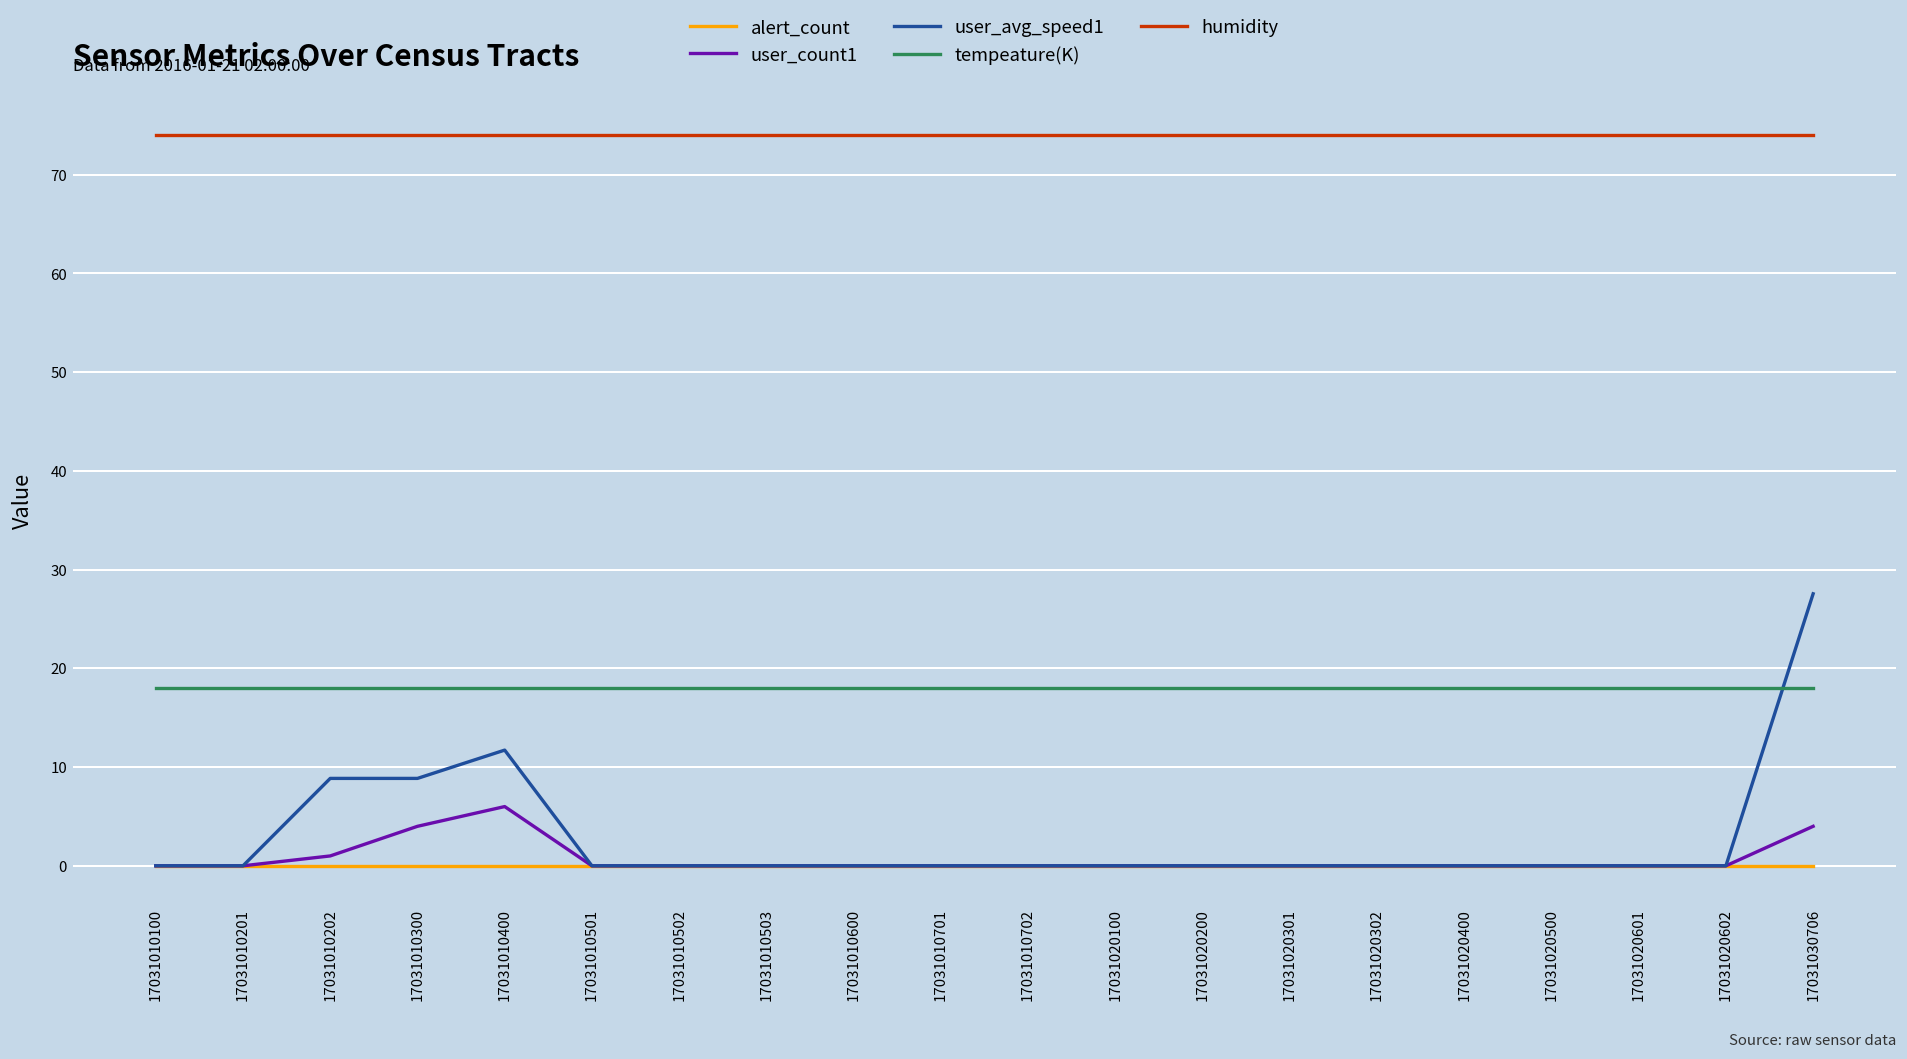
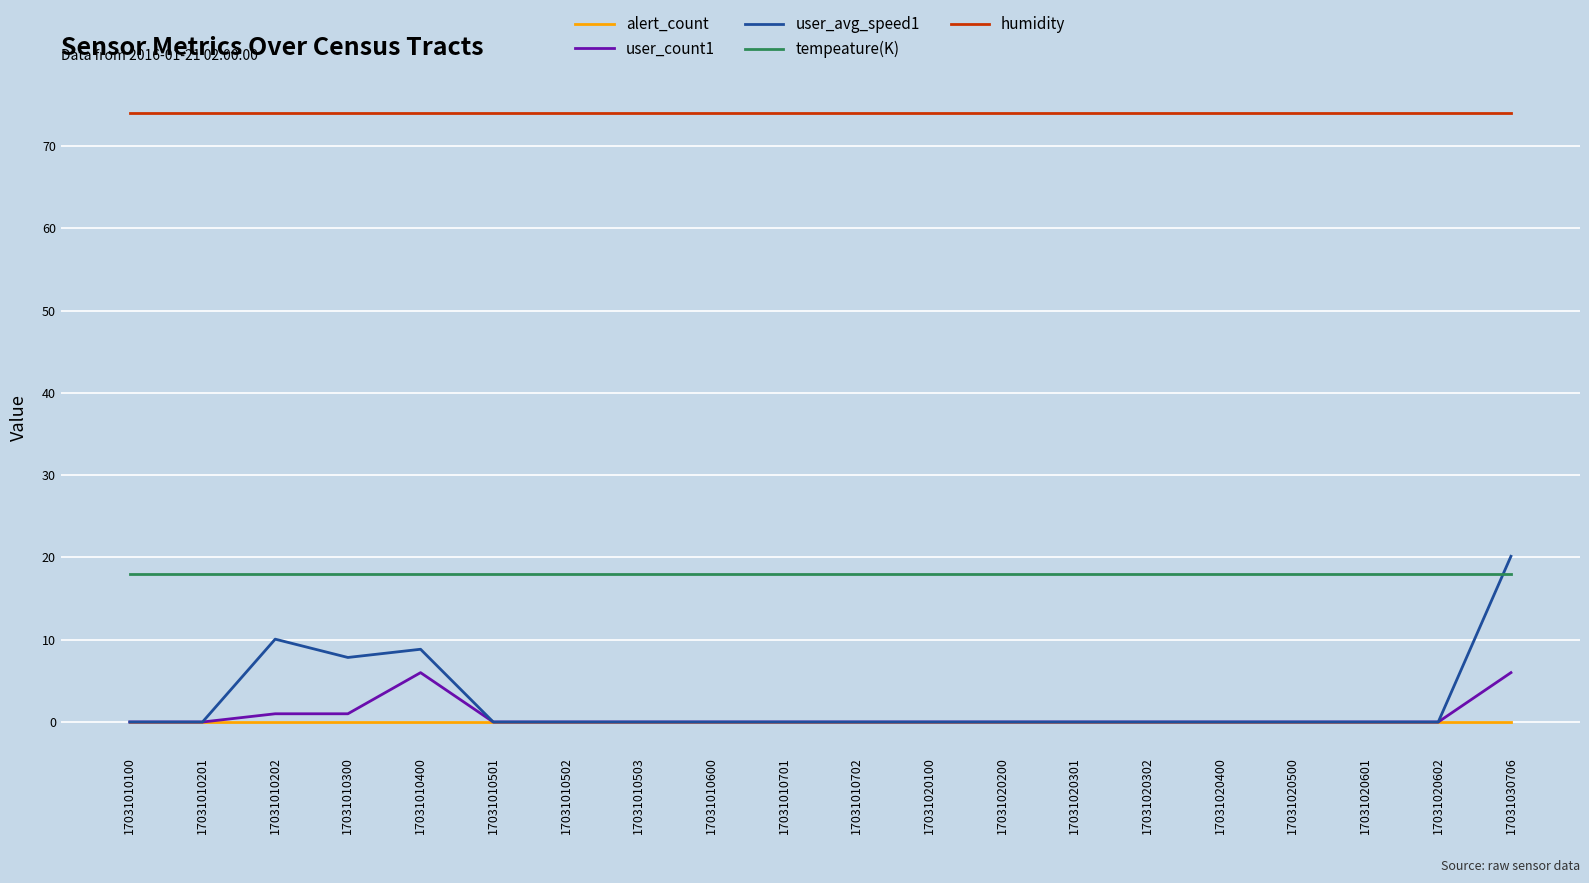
  {
    "alert_count": {
      "17031010202": 0,
      "17031010300": 0,
      "17031010400": 0,
      "17031030706": 0
    },
    "user_count1": {
      "17031010202": 1,
-     "17031010300": 4,
+     "17031010300": 1,
      "17031010400": 6,
-     "17031030706": 4
+     "17031030706": 6
    },
    "user_avg_speed1": {
-     "17031010202": 9,
-     "17031010300": 9,
-     "17031010400": 12,
-     "17031030706": 28
+     "17031010202": 10,
+     "17031010300": 8,
+     "17031010400": 9,
+     "17031030706": 20
    },
    "tempeature(K)": {
      "17031010100": 18,
      "17031010201": 18,
      "17031010202": 18,
      "17031010300": 18,
      "17031010400": 18,
      "17031010501": 18,
      "17031010502": 18,
      "17031010503": 18,
      "17031010600": 18,
      "17031010701": 18,
      "17031010702": 18,
      "17031020100": 18,
      "17031020200": 18,
      "17031020301": 18,
      "17031020302": 18,
      "17031020400": 18,
      "17031020500": 18,
      "17031020601": 18,
      "17031020602": 18,
      "17031030706": 18
    },
    "humidity": {
      "17031010100": 74,
      "17031010201": 74,
      "17031010202": 74,
      "17031010300": 74,
      "17031010400": 74,
      "17031010501": 74,
      "17031010502": 74,
      "17031010503": 74,
      "17031010600": 74,
      "17031010701": 74,
      "17031010702": 74,
      "17031020100": 74,
      "17031020200": 74,
      "17031020301": 74,
      "17031020302": 74,
      "17031020400": 74,
      "17031020500": 74,
      "17031020601": 74,
      "17031020602": 74,
      "17031030706": 74
    }
  }
